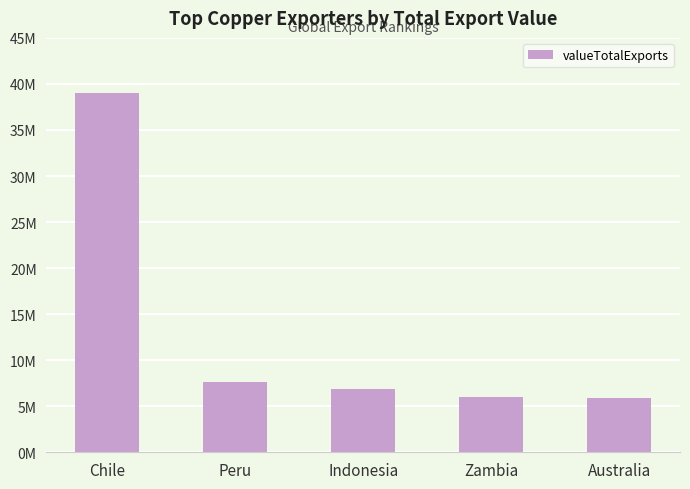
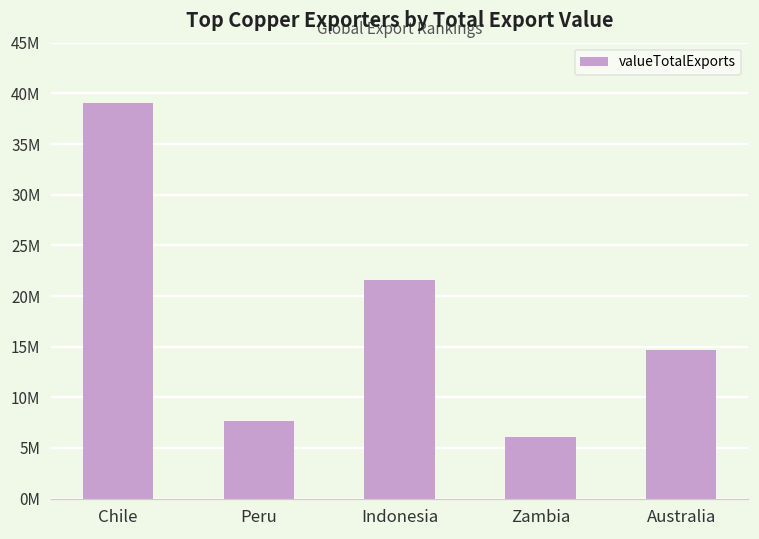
  {
    "Chile": 39000000,
    "Peru": 8000000,
-   "Indonesia": 7000000,
+   "Indonesia": 22000000,
    "Zambia": 6000000,
-   "Australia": 6000000
+   "Australia": 15000000
  }
